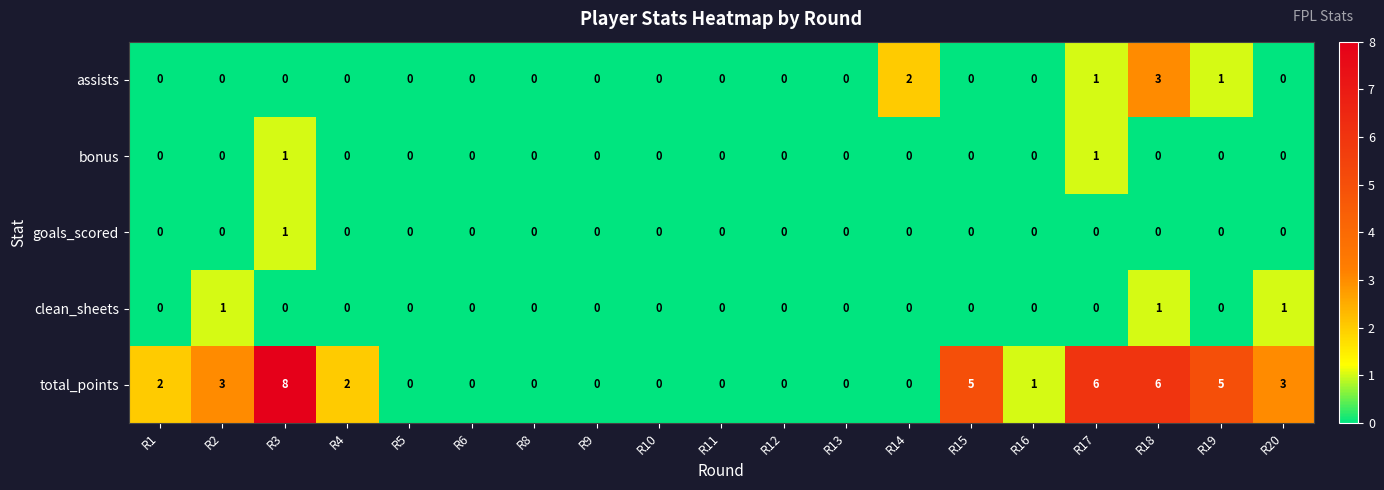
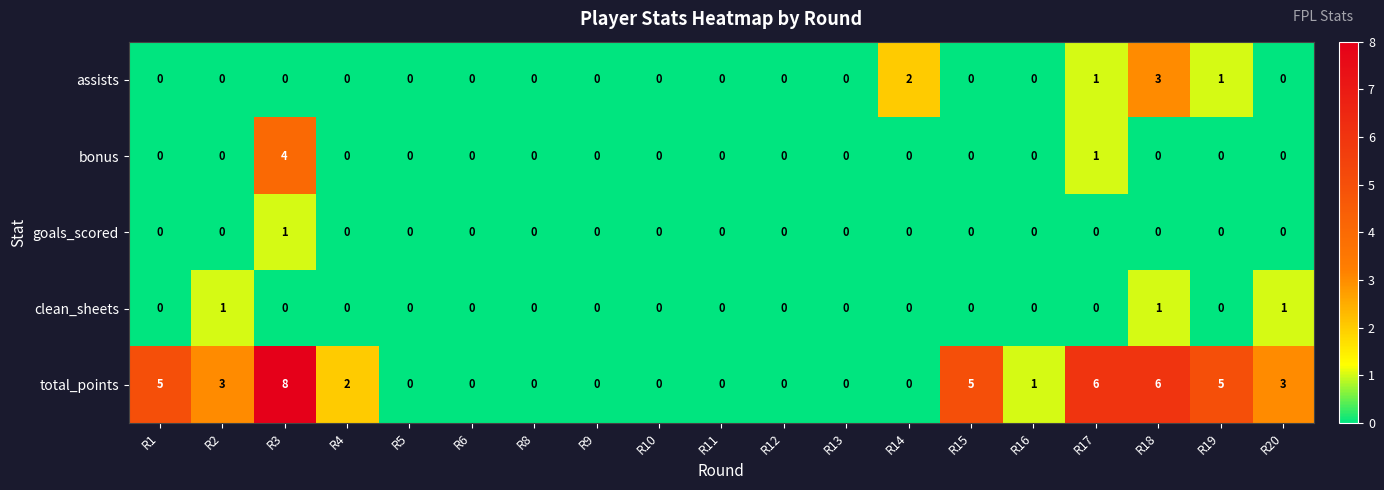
  {
    "assists": {
      "R1": 0,
      "R2": 0,
      "R3": 0,
      "R4": 0,
      "R5": 0,
      "R6": 0,
      "R8": 0,
      "R9": 0,
      "R10": 0,
      "R11": 0,
      "R12": 0,
      "R13": 0,
      "R14": 2,
      "R15": 0,
      "R16": 0,
      "R17": 1,
      "R18": 3,
      "R19": 1,
      "R20": 0
    },
    "bonus": {
      "R1": 0,
      "R2": 0,
-     "R3": 1,
+     "R3": 4,
      "R4": 0,
      "R5": 0,
      "R6": 0,
      "R8": 0,
      "R9": 0,
      "R10": 0,
      "R11": 0,
      "R12": 0,
      "R13": 0,
      "R14": 0,
      "R15": 0,
      "R16": 0,
      "R17": 1,
      "R18": 0,
      "R19": 0,
      "R20": 0
    },
    "goals_scored": {
      "R1": 0,
      "R2": 0,
      "R3": 1,
      "R4": 0,
      "R5": 0,
      "R6": 0,
      "R8": 0,
      "R9": 0,
      "R10": 0,
      "R11": 0,
      "R12": 0,
      "R13": 0,
      "R14": 0,
      "R15": 0,
      "R16": 0,
      "R17": 0,
      "R18": 0,
      "R19": 0,
      "R20": 0
    },
    "clean_sheets": {
      "R1": 0,
      "R2": 1,
      "R3": 0,
      "R4": 0,
      "R5": 0,
      "R6": 0,
      "R8": 0,
      "R9": 0,
      "R10": 0,
      "R11": 0,
      "R12": 0,
      "R13": 0,
      "R14": 0,
      "R15": 0,
      "R16": 0,
      "R17": 0,
      "R18": 1,
      "R19": 0,
      "R20": 1
    },
    "total_points": {
-     "R1": 2,
+     "R1": 5,
      "R2": 3,
      "R3": 8,
      "R4": 2,
      "R5": 0,
      "R6": 0,
      "R8": 0,
      "R9": 0,
      "R10": 0,
      "R11": 0,
      "R12": 0,
      "R13": 0,
      "R14": 0,
      "R15": 5,
      "R16": 1,
      "R17": 6,
      "R18": 6,
      "R19": 5,
      "R20": 3
    }
  }
